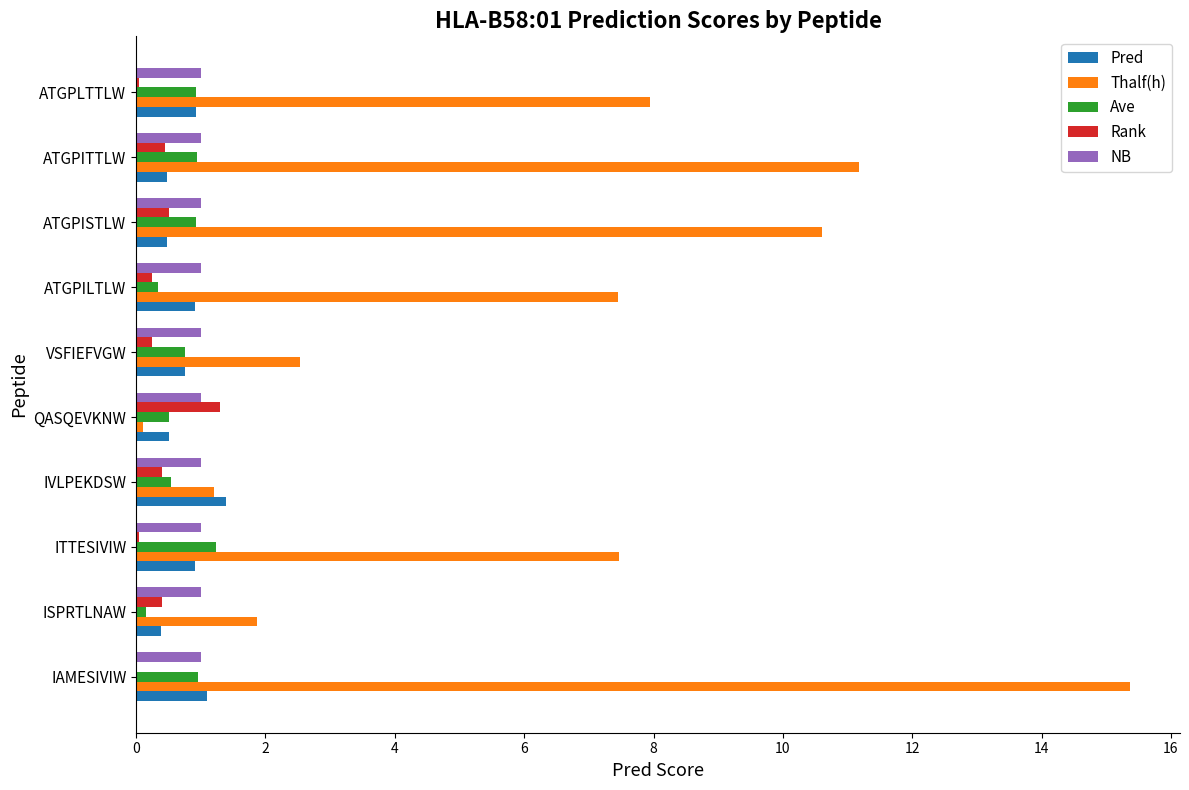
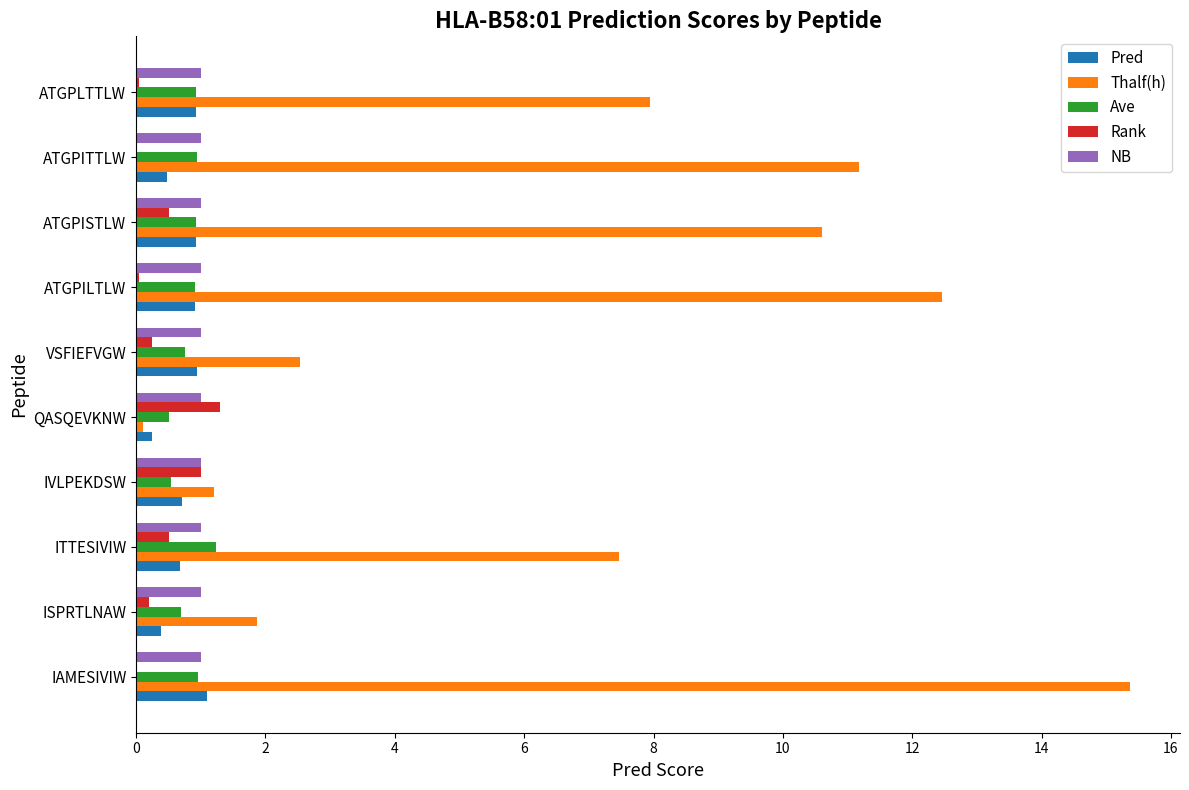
  {
    "Pred": {
      "ATGPLTTLW": 0.9,
      "ATGPITTLW": 0.5,
-     "ATGPISTLW": 0.5,
+     "ATGPISTLW": 0.9,
      "ATGPILTLW": 0.9,
-     "VSFIEFVGW": 0.8,
-     "QASQEVKNW": 0.5,
-     "IVLPEKDSW": 1.4,
-     "ITTESIVIW": 0.9,
+     "VSFIEFVGW": 0.9,
+     "QASQEVKNW": 0.2,
+     "IVLPEKDSW": 0.7,
+     "ITTESIVIW": 0.7,
      "ISPRTLNAW": 0.4,
      "IAMESIVIW": 1.1
    },
    "Thalf(h)": {
      "ATGPLTTLW": 8.0,
      "ATGPITTLW": 11.2,
      "ATGPISTLW": 10.6,
-     "ATGPILTLW": 7.5,
+     "ATGPILTLW": 12.5,
      "VSFIEFVGW": 2.5,
      "QASQEVKNW": 0.1,
      "IVLPEKDSW": 1.2,
      "ITTESIVIW": 7.5,
      "ISPRTLNAW": 1.9,
      "IAMESIVIW": 15.4
    },
    "Ave": {
      "ATGPLTTLW": 0.9,
      "ATGPITTLW": 0.9,
      "ATGPISTLW": 0.9,
-     "ATGPILTLW": 0.3,
+     "ATGPILTLW": 0.9,
      "VSFIEFVGW": 0.8,
      "QASQEVKNW": 0.5,
      "IVLPEKDSW": 0.5,
      "ITTESIVIW": 1.2,
-     "ISPRTLNAW": 0.2,
+     "ISPRTLNAW": 0.7,
      "IAMESIVIW": 1.0
    },
    "Rank": {
      "ATGPLTTLW": 0.0,
-     "ATGPITTLW": 0.4,
+     "ATGPITTLW": 0.0,
      "ATGPISTLW": 0.5,
-     "ATGPILTLW": 0.3,
+     "ATGPILTLW": 0.1,
      "VSFIEFVGW": 0.3,
      "QASQEVKNW": 1.3,
-     "IVLPEKDSW": 0.4,
-     "ITTESIVIW": 0.1,
-     "ISPRTLNAW": 0.4
+     "IVLPEKDSW": 1.0,
+     "ITTESIVIW": 0.5,
+     "ISPRTLNAW": 0.2
    },
    "NB": {
      "ATGPLTTLW": 1.0,
      "ATGPITTLW": 1.0,
      "ATGPISTLW": 1.0,
      "ATGPILTLW": 1.0,
      "VSFIEFVGW": 1.0,
      "QASQEVKNW": 1.0,
      "IVLPEKDSW": 1.0,
      "ITTESIVIW": 1.0,
      "ISPRTLNAW": 1.0,
      "IAMESIVIW": 1.0
    }
  }
